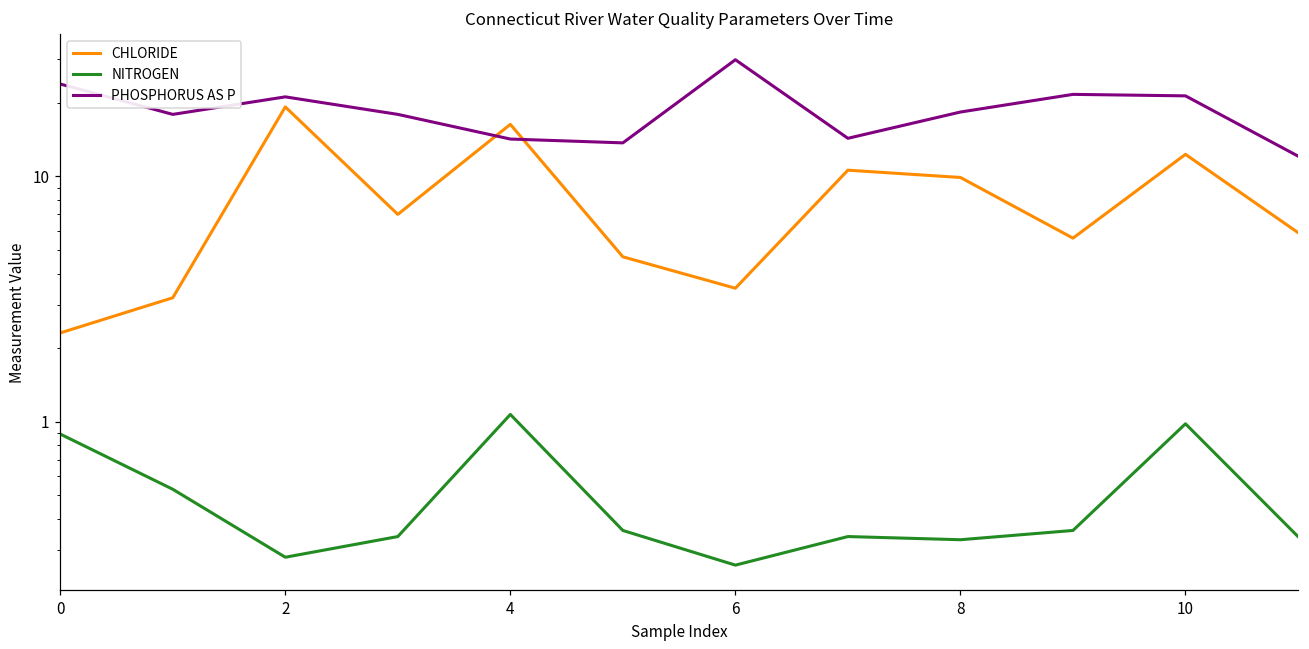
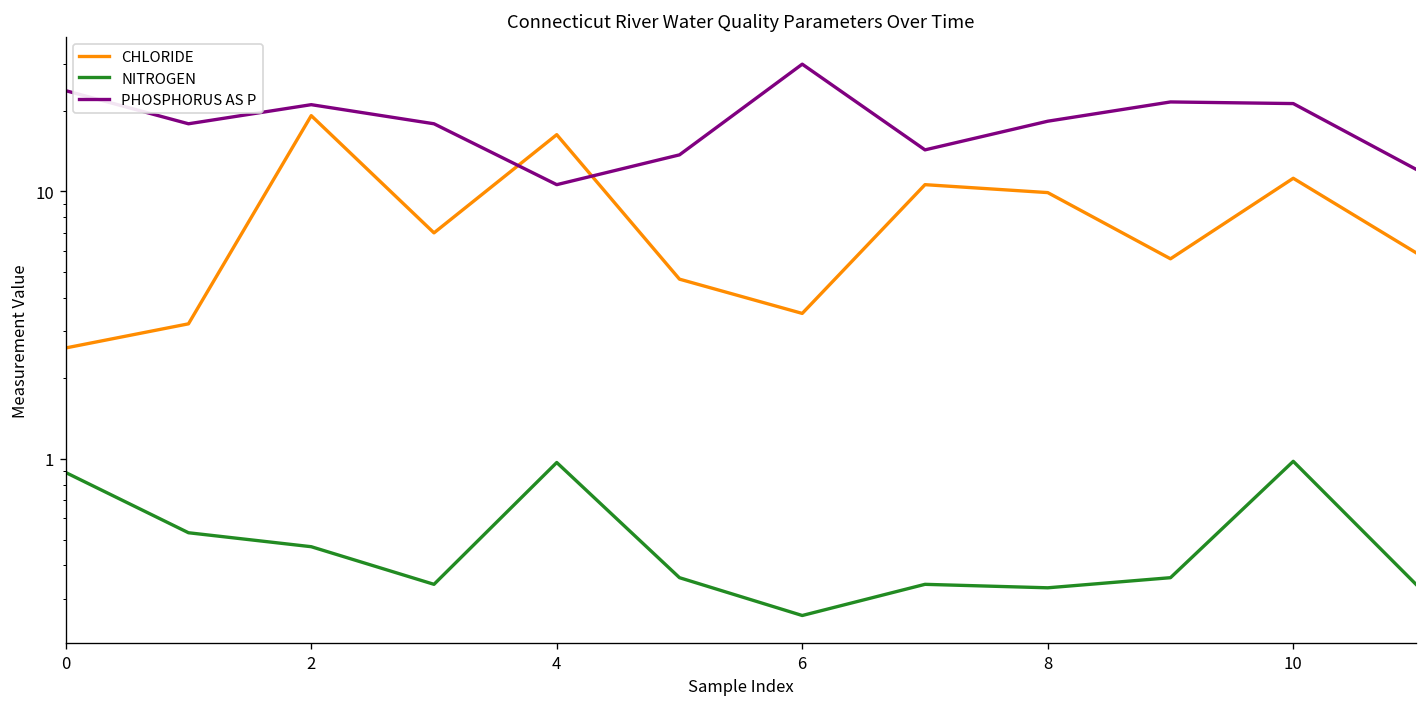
  {
    "CHLORIDE": {
-     "0": 2.3,
+     "0": 2.6,
      "2": 19,
      "4": 16,
      "6": 3.5,
      "8": 10,
-     "10": 12
+     "10": 11
    },
    "NITROGEN": {
      "0": 0.89,
-     "2": 0.28,
-     "4": 1.1,
+     "2": 0.47,
+     "4": 1.0,
      "6": 0.26,
      "8": 0.33,
      "10": 1.0
    },
    "PHOSPHORUS AS P": {
      "0": 24,
      "2": 21,
-     "4": 14,
+     "4": 11,
      "6": 30,
      "8": 18,
      "10": 21
    }
  }
